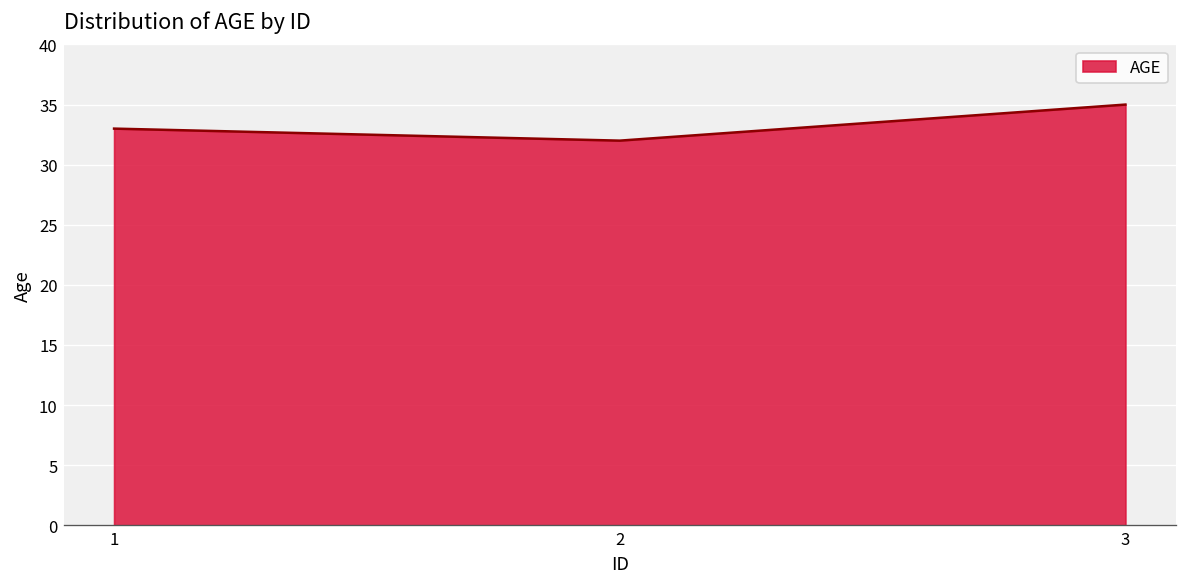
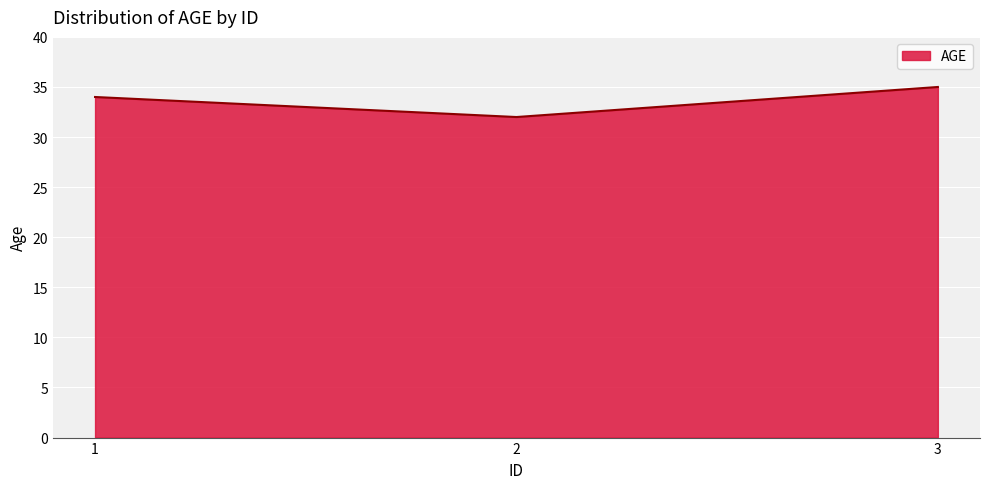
  {
-   "1": 33,
+   "1": 34,
    "2": 32,
    "3": 35
  }
